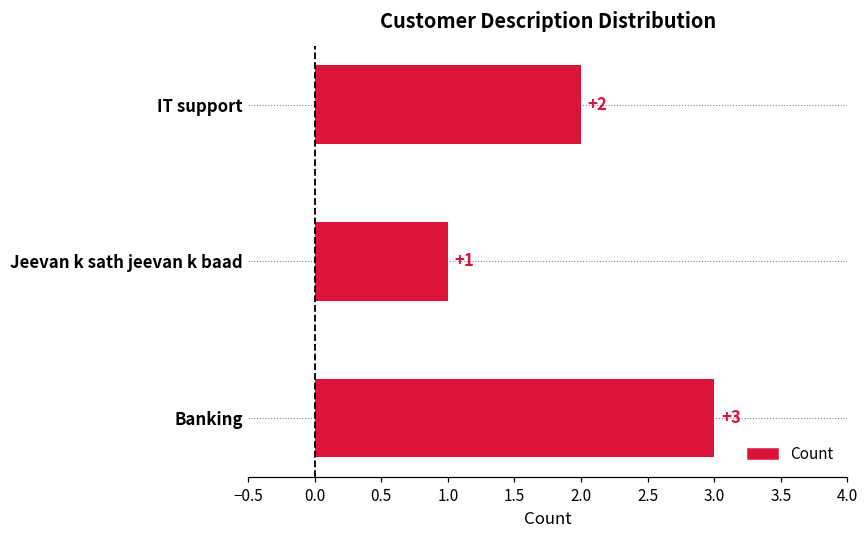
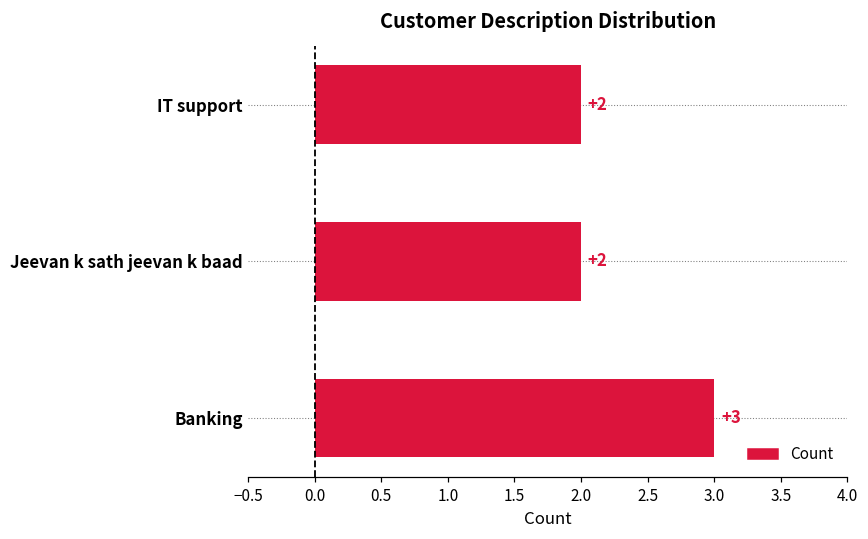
  {
    "IT support": "+2",
-   "Jeevan k sath jeevan k baad": "+1",
+   "Jeevan k sath jeevan k baad": "+2",
    "Banking": "+3"
  }
